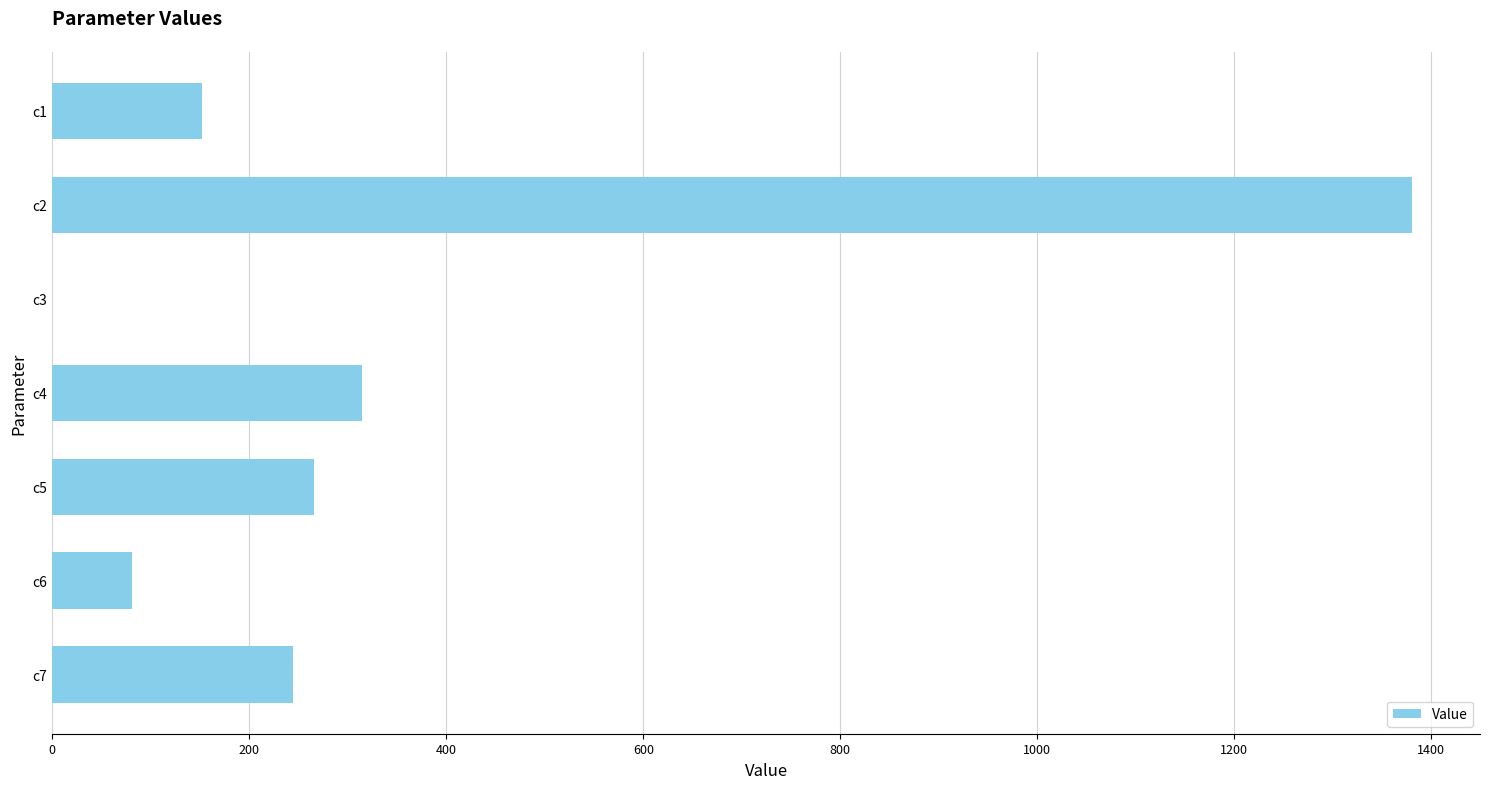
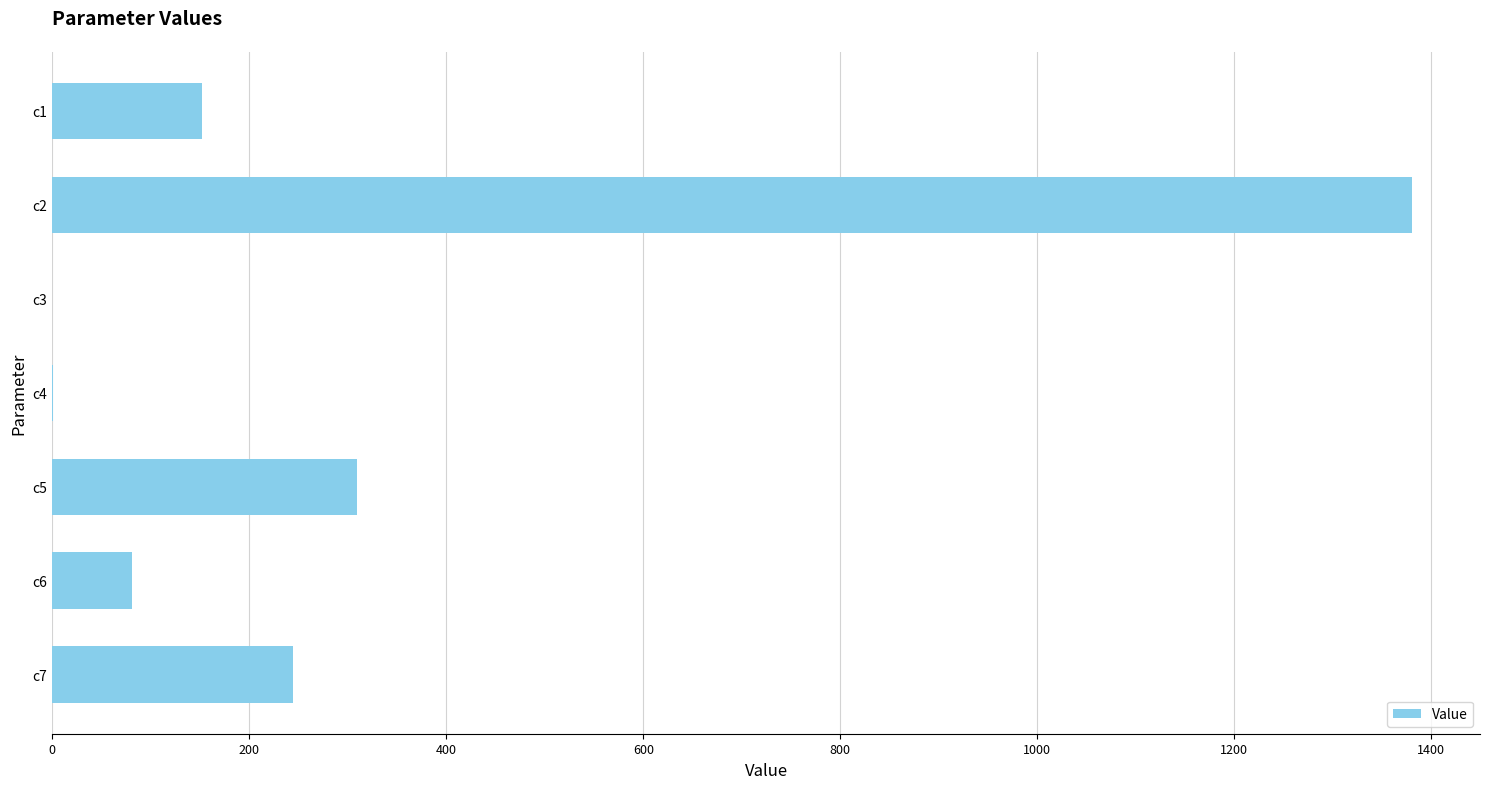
  {
    "c1": 150,
    "c2": 1380,
-   "c4": 310,
-   "c5": 270,
+   "c4": 0,
+   "c5": 310,
    "c6": 80,
    "c7": 240
  }
